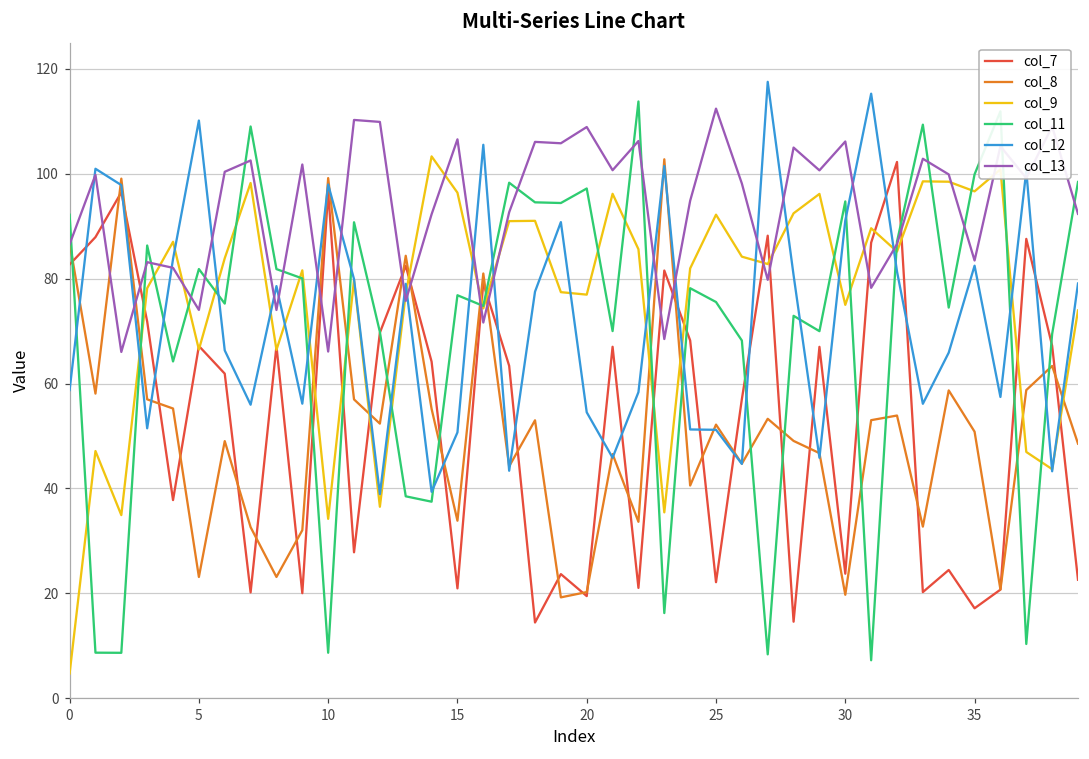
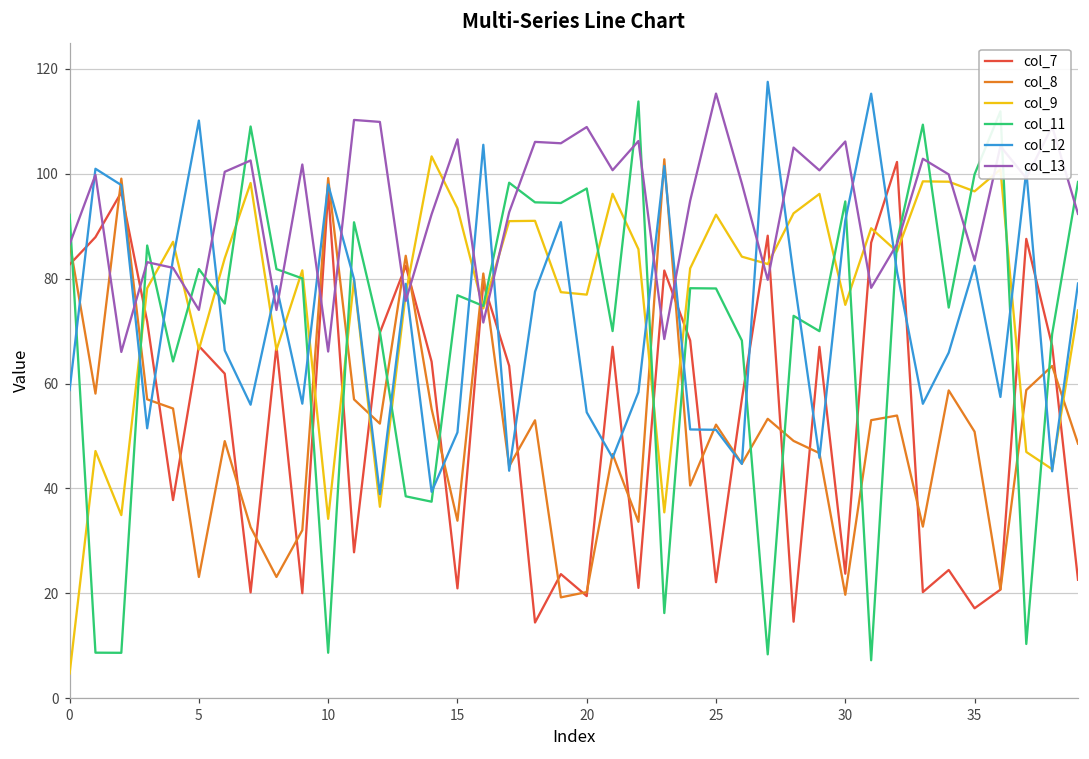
  {
    "col_9": {
      "0": 5,
      "5": 66,
      "10": 34,
-     "15": 96,
+     "15": 93,
      "20": 77,
      "25": 92,
      "30": 75,
      "35": 97
    },
    "col_11": {
      "0": 92,
      "5": 82,
      "10": 9,
      "15": 77,
      "20": 97,
-     "25": 76,
+     "25": 78,
      "30": 95,
      "35": 100
    },
    "col_12": {
      "0": 59,
      "5": 110,
      "10": 98,
      "15": 51,
      "20": 55,
      "25": 51,
      "30": 91,
      "35": 82
    },
    "col_13": {
      "5": 74,
      "10": 66,
      "15": 107,
      "20": 109,
-     "25": 112,
+     "25": 115,
      "30": 106,
      "35": 83
    }
  }
